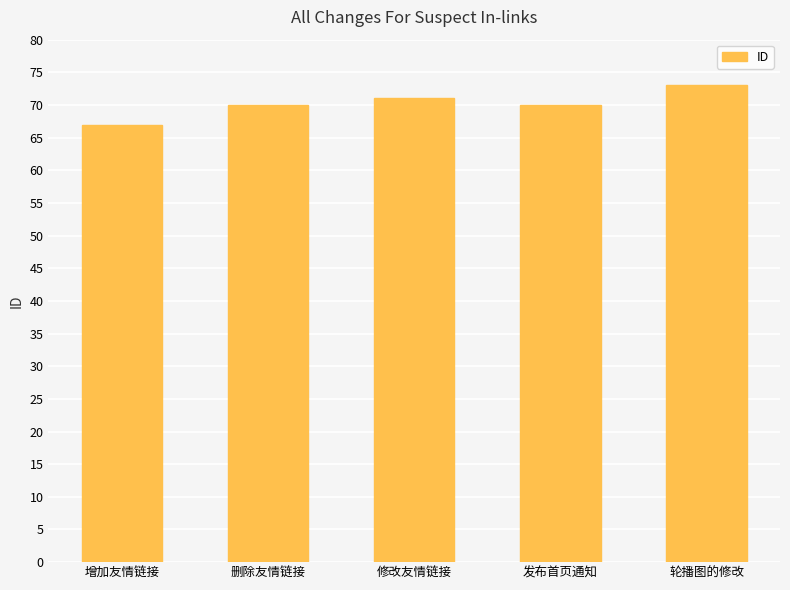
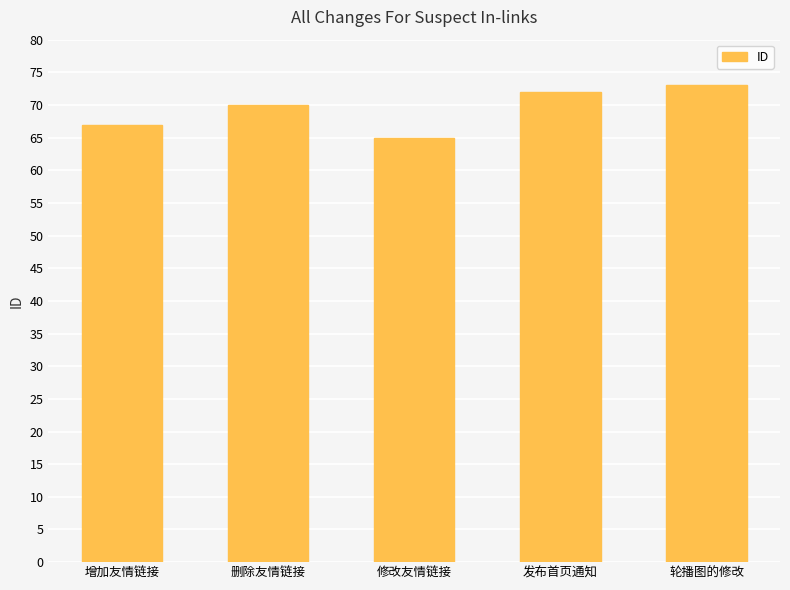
  {
    "增加友情链接": 67,
    "删除友情链接": 70,
-   "修改友情链接": 71,
-   "发布首页通知": 70,
+   "修改友情链接": 65,
+   "发布首页通知": 72,
    "轮播图的修改": 73
  }
